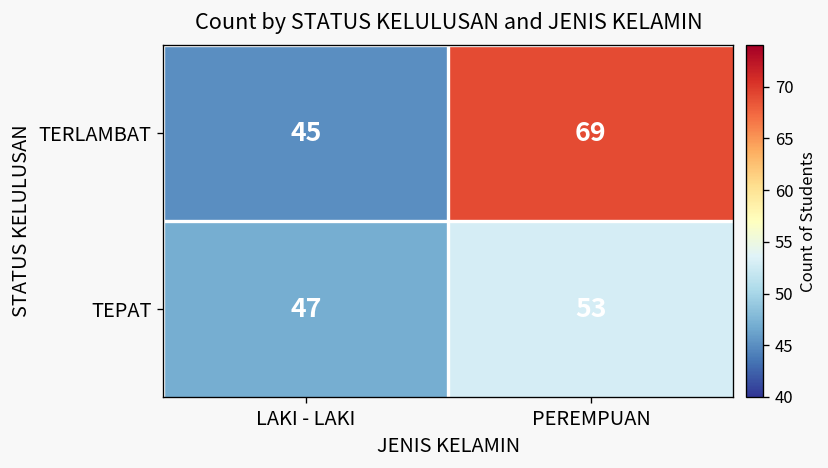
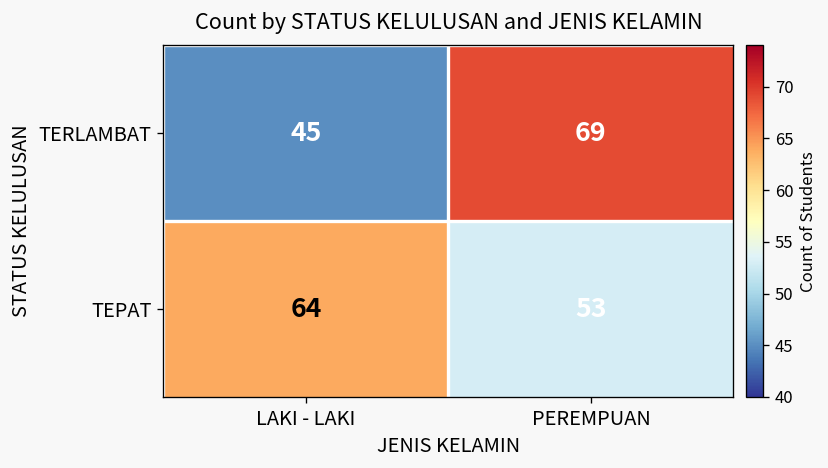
  {
    "TERLAMBAT": {
      "LAKI - LAKI": 45,
      "PEREMPUAN": 69
    },
    "TEPAT": {
-     "LAKI - LAKI": 47
+     "LAKI - LAKI": 64
    }
  }
